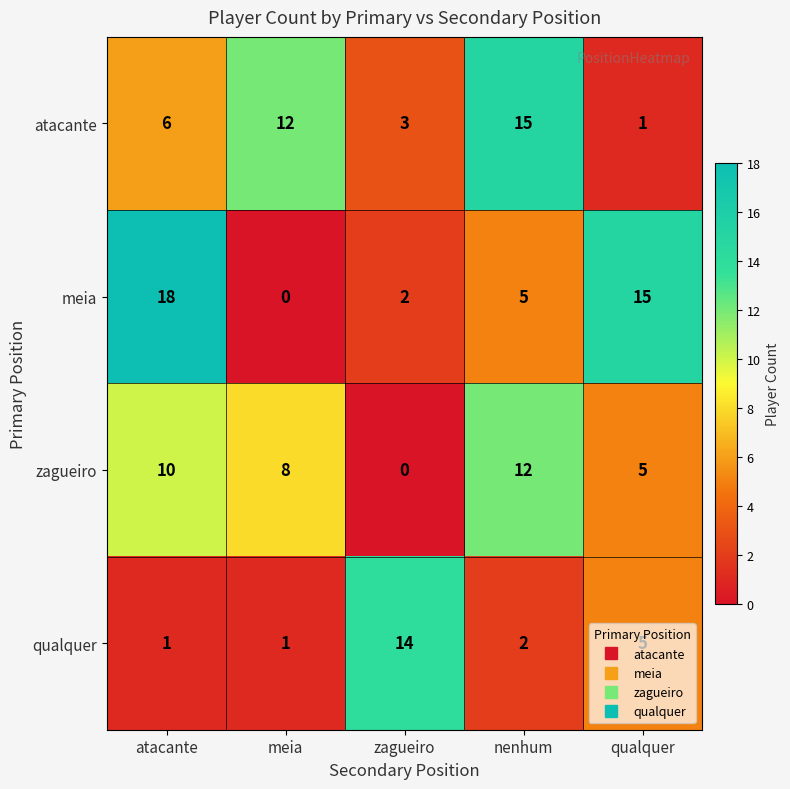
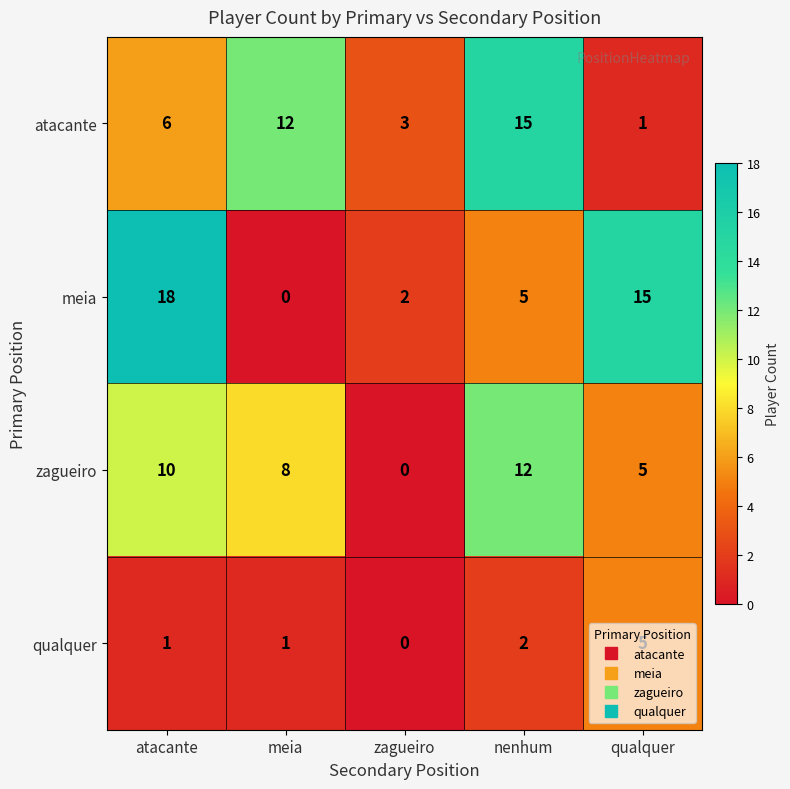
  {
    "atacante": {
      "atacante": 6,
      "meia": 12,
      "zagueiro": 3,
      "nenhum": 15
    },
    "meia": {
      "atacante": 18,
      "meia": 0,
      "zagueiro": 2,
      "nenhum": 5,
      "qualquer": 15
    },
    "zagueiro": {
      "atacante": 10,
      "meia": 8,
      "zagueiro": 0,
      "nenhum": 12,
      "qualquer": 5
    },
    "qualquer": {
      "atacante": 1,
      "meia": 1,
-     "zagueiro": 14,
+     "zagueiro": 0,
      "nenhum": 2
    }
  }
